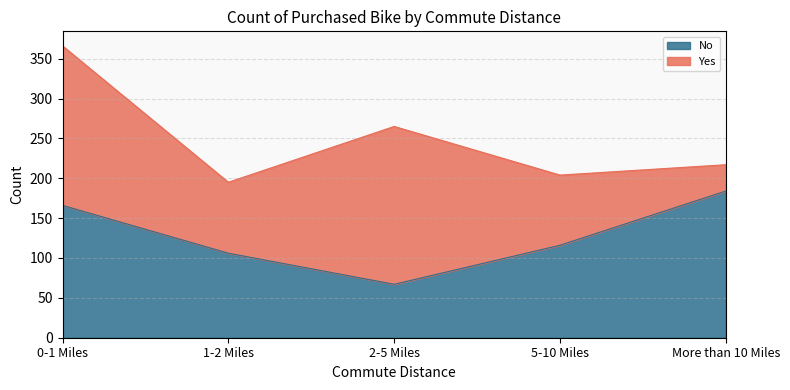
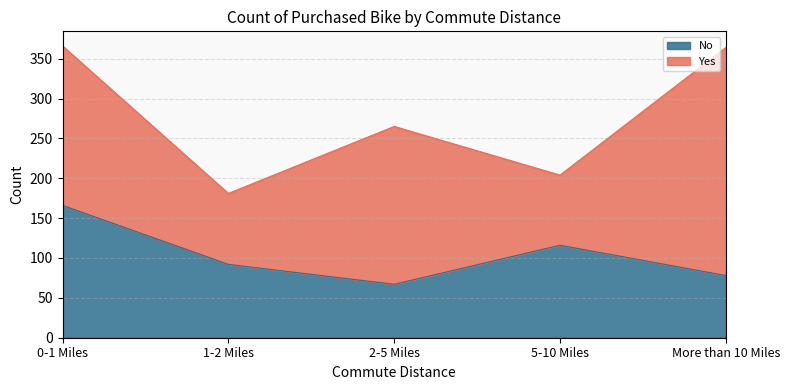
  {
    "No": {
      "0-1 Miles": 170,
-     "1-2 Miles": 110,
+     "1-2 Miles": 90,
      "2-5 Miles": 70,
      "5-10 Miles": 120,
-     "More than 10 Miles": 180
+     "More than 10 Miles": 80
    },
    "Yes": {
      "0-1 Miles": 200,
      "1-2 Miles": 90,
      "2-5 Miles": 200,
      "5-10 Miles": 90,
-     "More than 10 Miles": 30
+     "More than 10 Miles": 290
    }
  }
